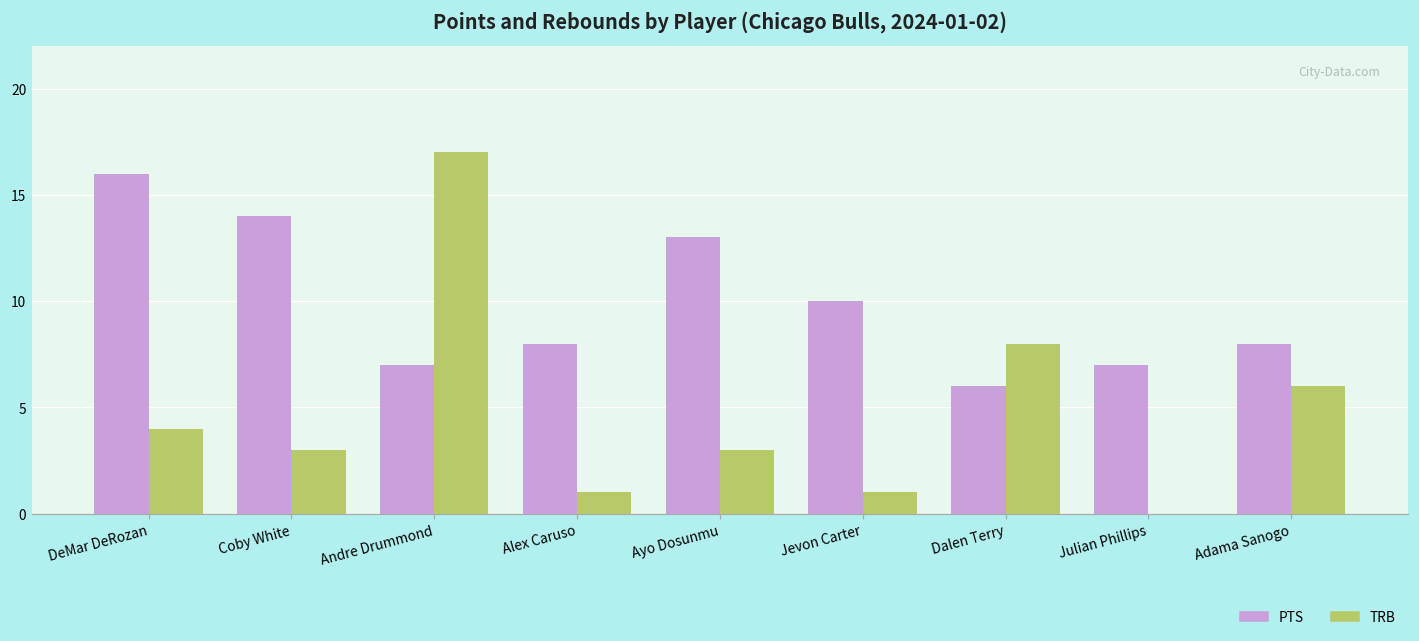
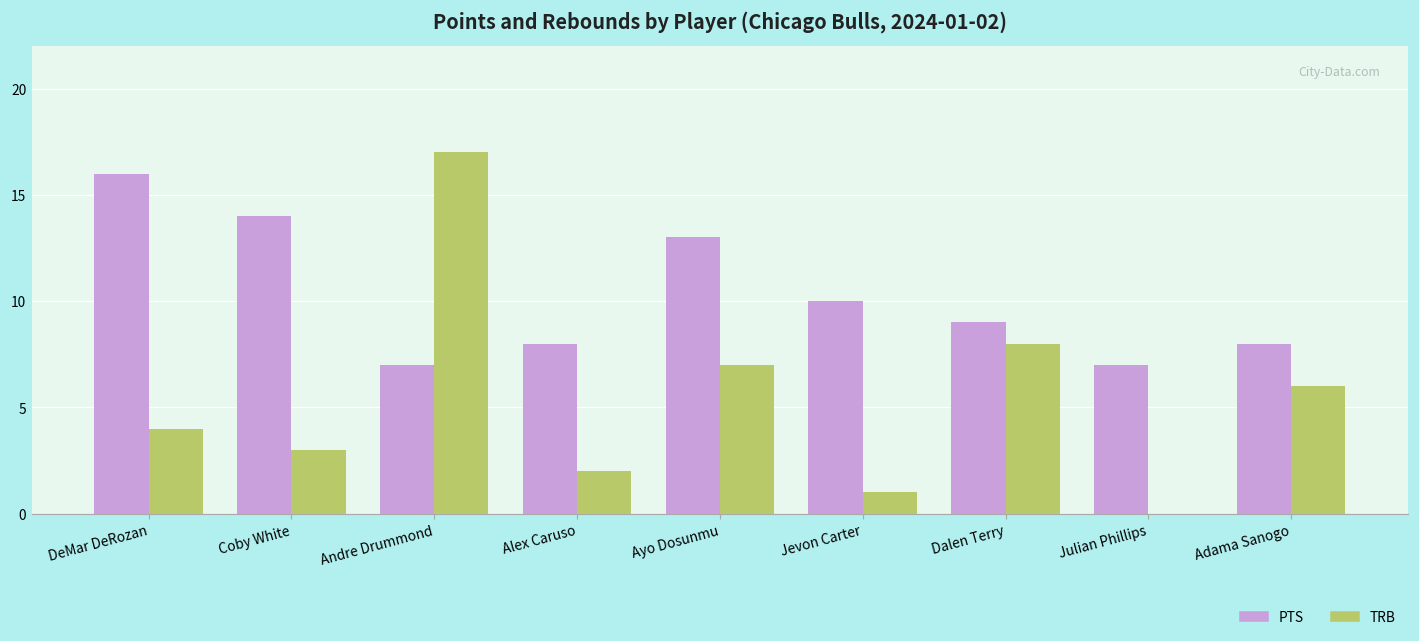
  {
    "PTS": {
      "DeMar DeRozan": 16,
      "Coby White": 14,
      "Andre Drummond": 7,
      "Alex Caruso": 8,
      "Ayo Dosunmu": 13,
      "Jevon Carter": 10,
-     "Dalen Terry": 6,
+     "Dalen Terry": 9,
      "Julian Phillips": 7,
      "Adama Sanogo": 8
    },
    "TRB": {
      "DeMar DeRozan": 4,
      "Coby White": 3,
      "Andre Drummond": 17,
-     "Alex Caruso": 1,
-     "Ayo Dosunmu": 3,
+     "Alex Caruso": 2,
+     "Ayo Dosunmu": 7,
      "Jevon Carter": 1,
      "Dalen Terry": 8,
      "Julian Phillips": 0,
      "Adama Sanogo": 6
    }
  }
